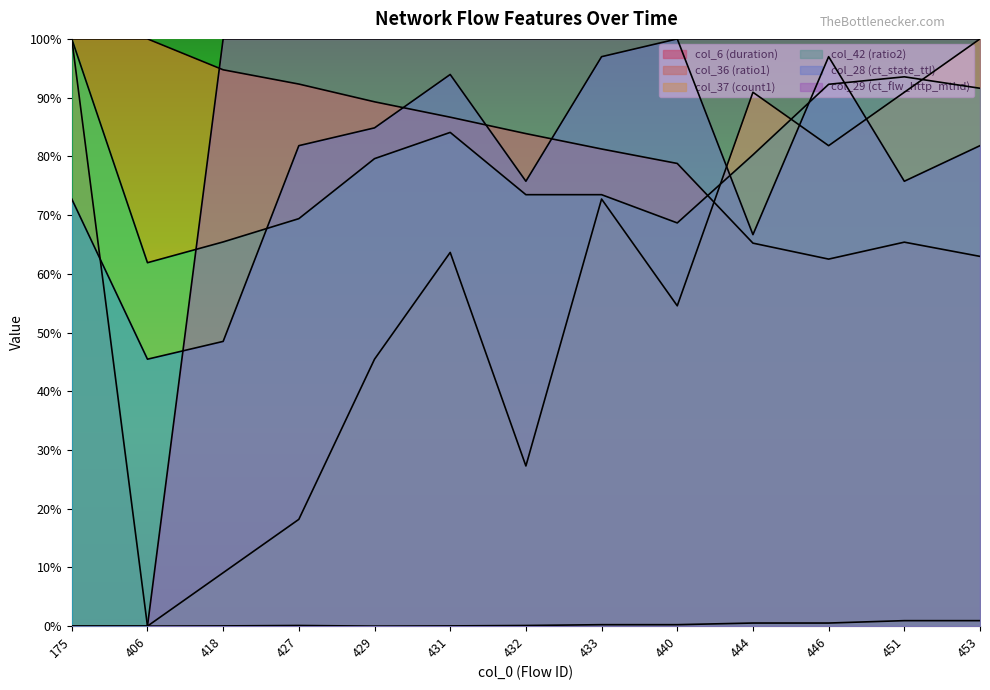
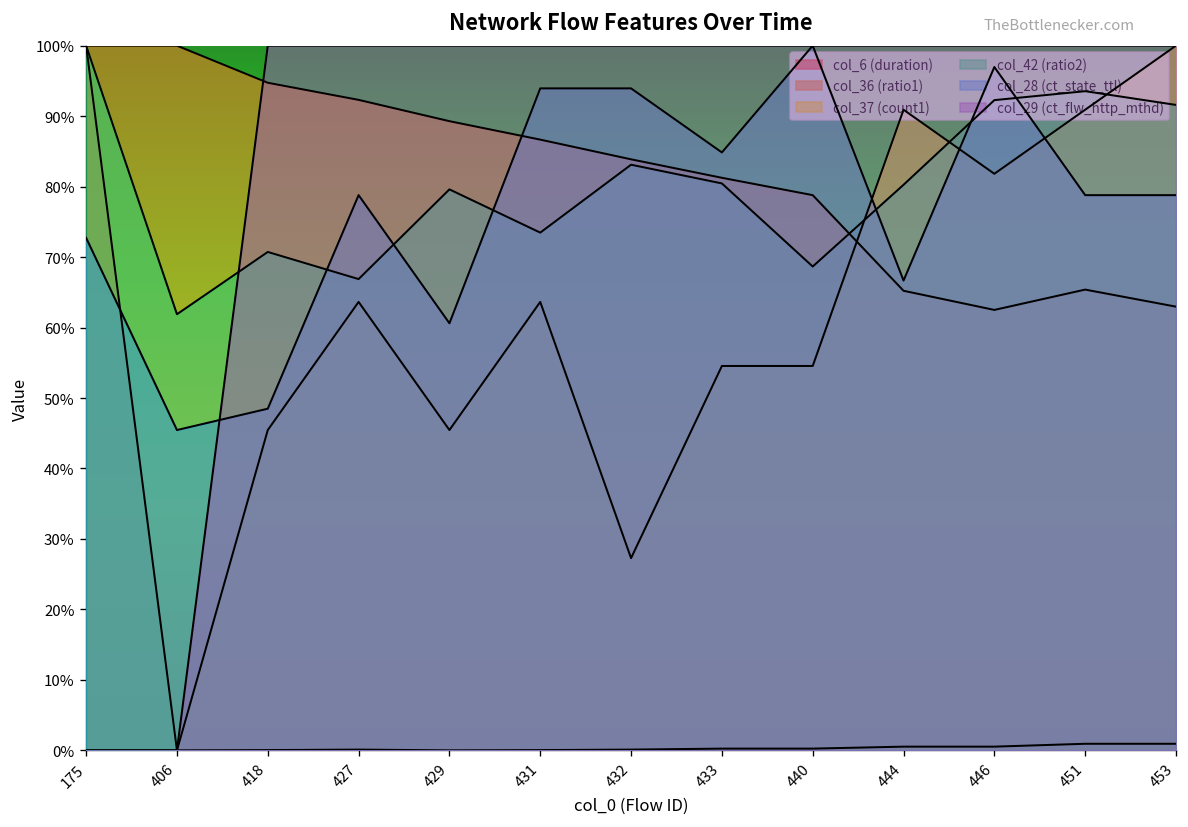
  {
    "col_37 (count1)": {
-     "418": "9%",
-     "427": "18%",
+     "418": "45%",
+     "427": "64%",
      "429": "45%",
      "431": "64%",
      "432": "27%",
-     "433": "73%",
+     "433": "55%",
      "440": "55%",
      "446": "82%"
    },
    "col_42 (ratio2)": {
      "406": "62%",
-     "418": "65%",
-     "427": "69%",
+     "418": "71%",
+     "427": "67%",
      "429": "80%",
-     "431": "84%",
-     "432": "73%",
-     "433": "73%",
+     "431": "73%",
+     "432": "83%",
+     "433": "80%",
      "440": "69%",
      "444": "80%",
      "453": "92%"
    },
    "col_28 (ct_state_ttl)": {
      "175": "73%",
      "406": "45%",
      "418": "48%",
-     "427": "82%",
-     "429": "85%",
+     "427": "79%",
+     "429": "61%",
      "431": "94%",
-     "432": "76%",
-     "433": "97%",
+     "432": "94%",
+     "433": "85%",
      "444": "67%",
-     "451": "76%",
-     "453": "82%"
+     "451": "79%",
+     "453": "79%"
    },
    "col_29 (ct_flw_http_mthd)": {
      "418": "100%",
      "427": "100%",
      "429": "100%",
      "431": "100%",
      "432": "100%",
      "433": "100%",
      "444": "100%",
      "446": "100%",
      "451": "100%"
    }
  }
